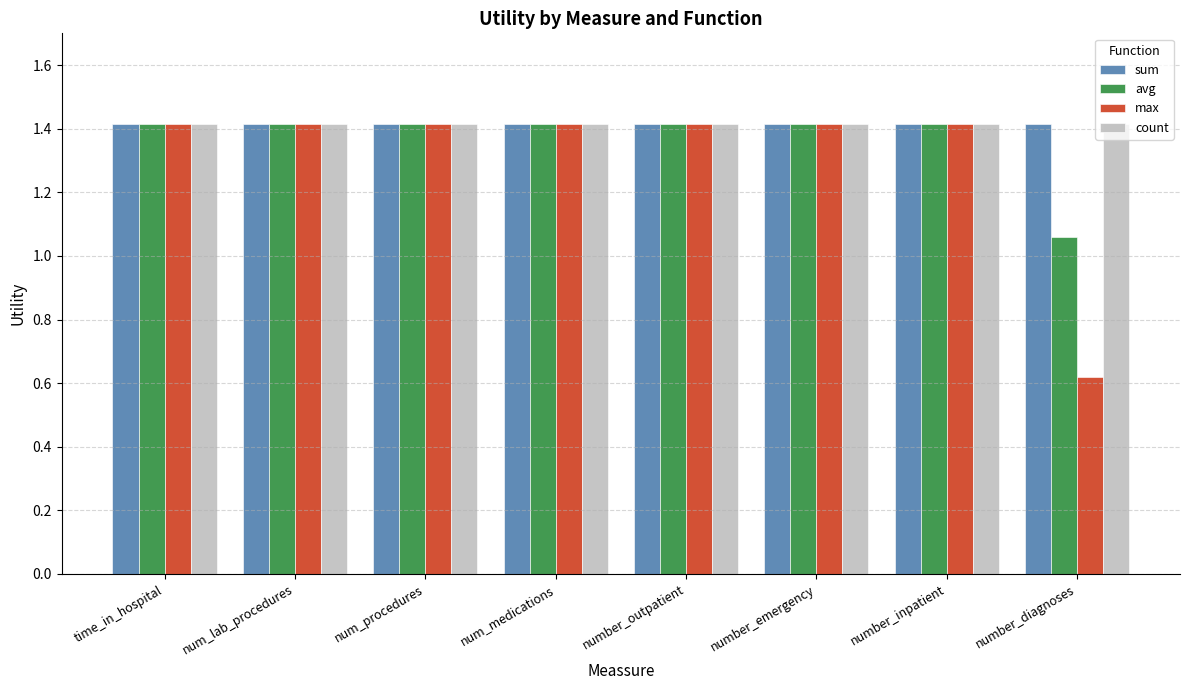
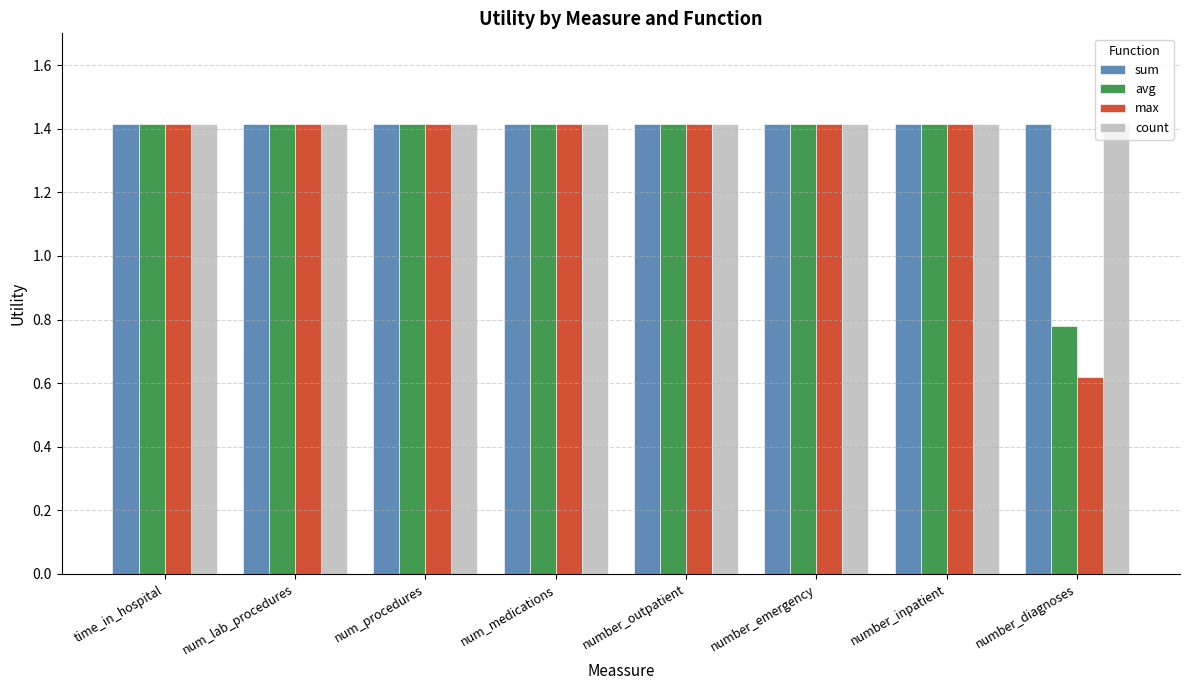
  {
    "sum": {
      "time_in_hospital": 1.41,
      "num_lab_procedures": 1.41,
      "num_procedures": 1.41,
      "num_medications": 1.41,
      "number_outpatient": 1.41,
      "number_emergency": 1.41,
      "number_inpatient": 1.41,
      "number_diagnoses": 1.41
    },
    "avg": {
      "time_in_hospital": 1.41,
      "num_lab_procedures": 1.41,
      "num_procedures": 1.41,
      "num_medications": 1.41,
      "number_outpatient": 1.41,
      "number_emergency": 1.41,
      "number_inpatient": 1.41,
-     "number_diagnoses": 1.06
+     "number_diagnoses": 0.78
    },
    "max": {
      "time_in_hospital": 1.41,
      "num_lab_procedures": 1.41,
      "num_procedures": 1.41,
      "num_medications": 1.41,
      "number_outpatient": 1.41,
      "number_emergency": 1.41,
      "number_inpatient": 1.41,
      "number_diagnoses": 0.62
    },
    "count": {
      "time_in_hospital": 1.41,
      "num_lab_procedures": 1.41,
      "num_procedures": 1.41,
      "num_medications": 1.41,
      "number_outpatient": 1.41,
      "number_emergency": 1.41,
      "number_inpatient": 1.41
    }
  }
